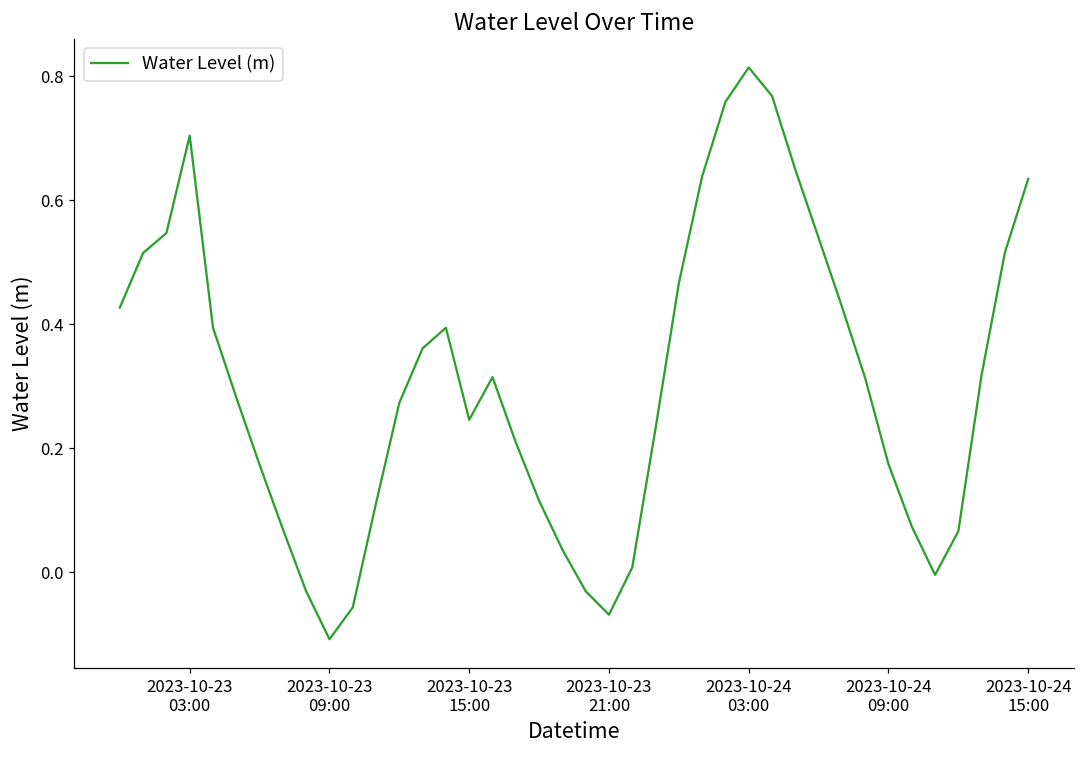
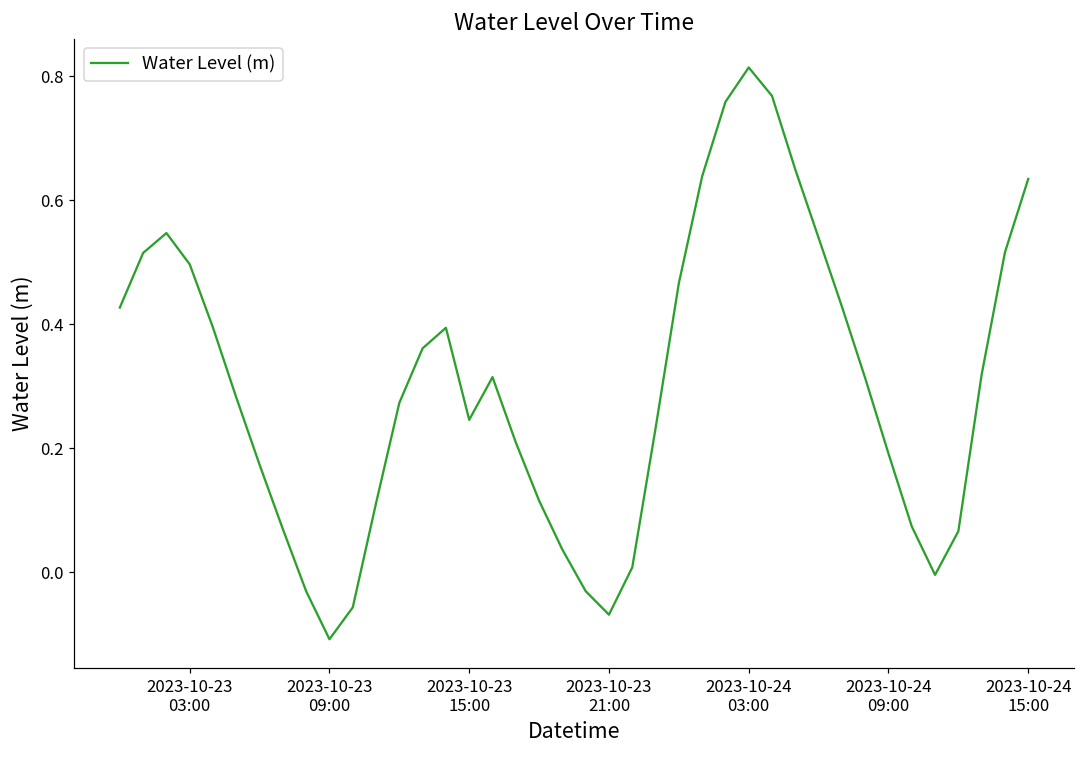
  {
-   "2023-10-23 03:00": 0.70,
+   "2023-10-23 03:00": 0.50,
    "2023-10-23 09:00": -0.11,
    "2023-10-23 15:00": 0.25,
    "2023-10-23 21:00": -0.07,
    "2023-10-24 03:00": 0.81,
-   "2023-10-24 09:00": 0.17,
+   "2023-10-24 09:00": 0.19,
    "2023-10-24 15:00": 0.63
  }
